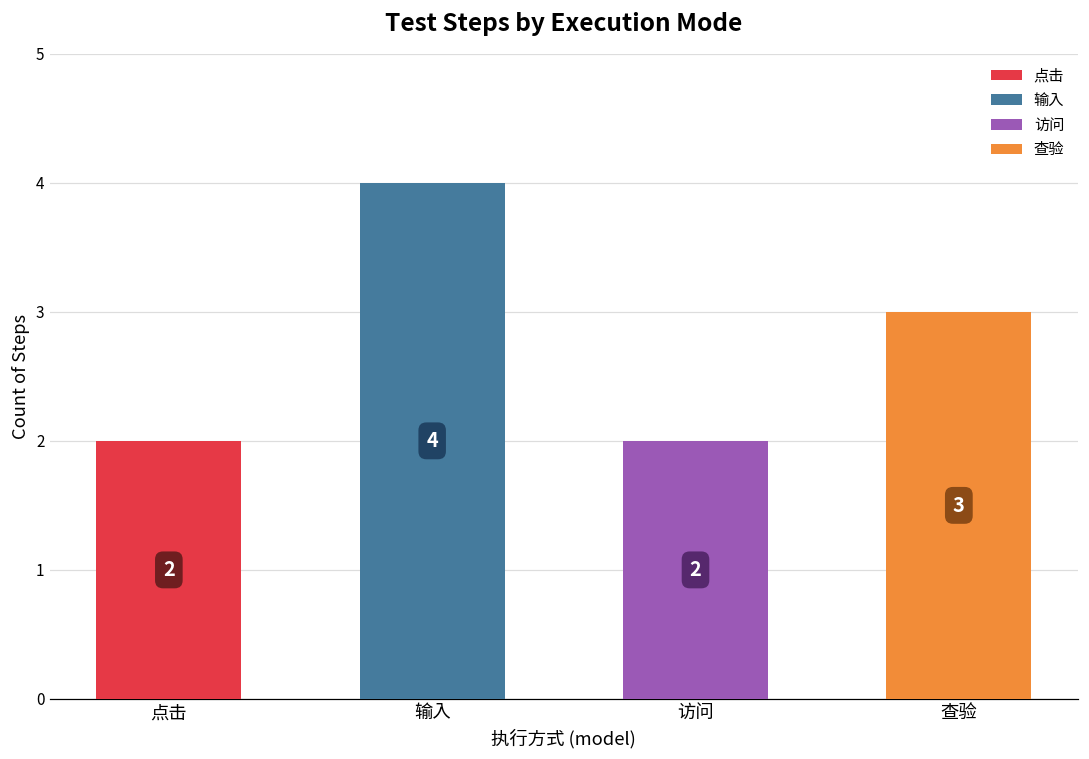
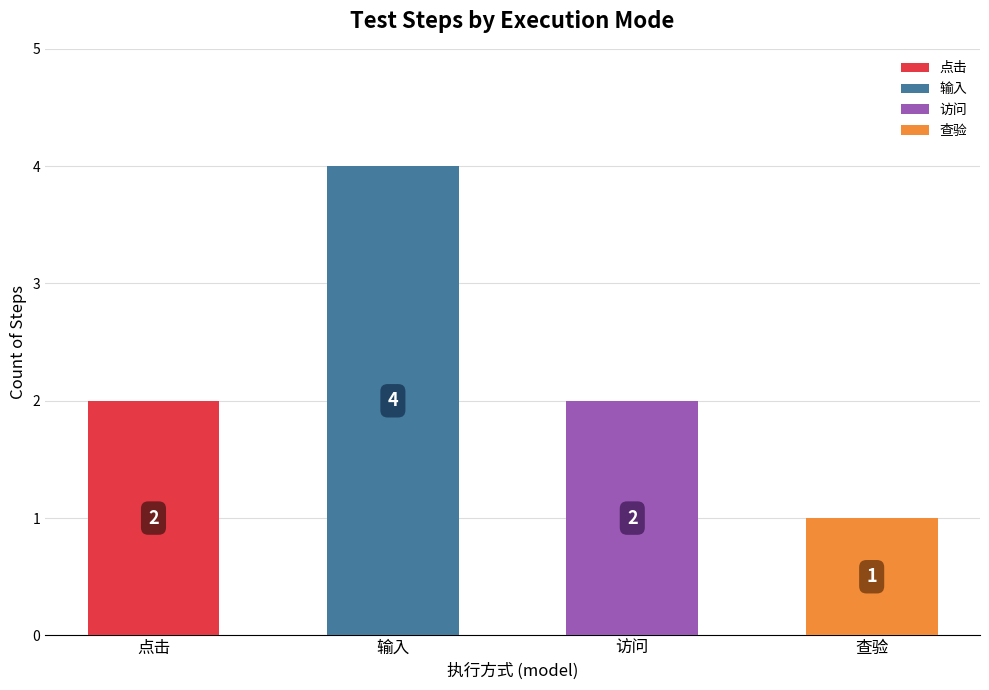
  {
-   "查验": 3
+   "查验": 1
  }
